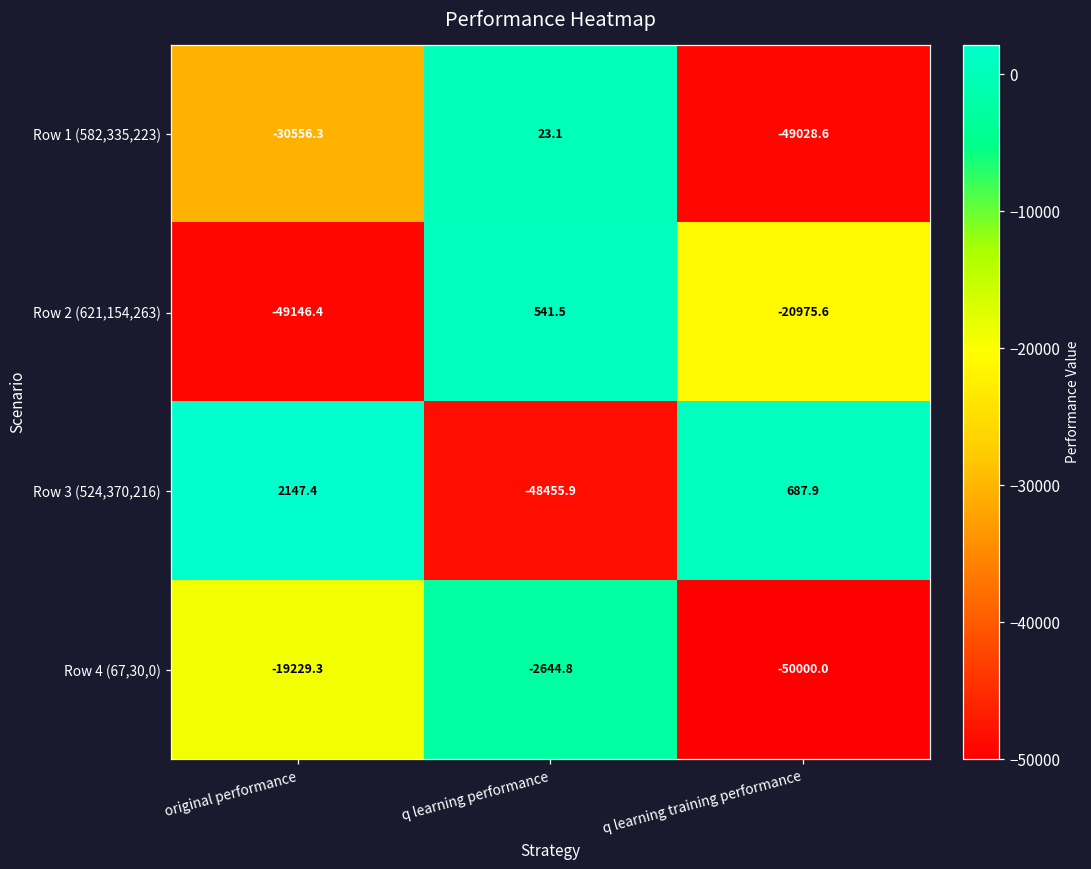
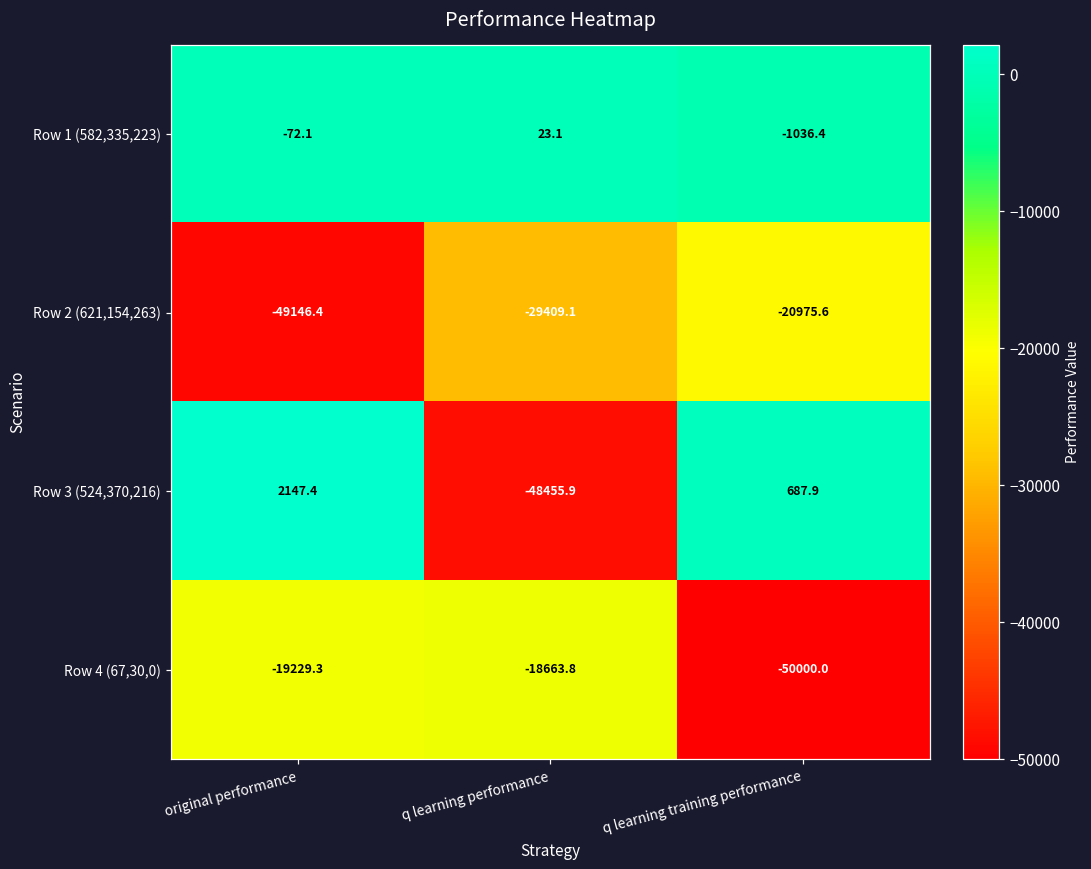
  {
    "Row 1 (582,335,223)": {
-     "original performance": -30556.3,
+     "original performance": -72.1,
      "q learning performance": 23.1,
-     "q learning training performance": -49028.6
+     "q learning training performance": -1036.4
    },
    "Row 2 (621,154,263)": {
      "original performance": -49146.4,
-     "q learning performance": 541.5,
+     "q learning performance": -29409.1,
      "q learning training performance": -20975.6
    },
    "Row 3 (524,370,216)": {
      "original performance": 2147.4,
      "q learning performance": -48455.9,
      "q learning training performance": 687.9
    },
    "Row 4 (67,30,0)": {
      "original performance": -19229.3,
-     "q learning performance": -2644.8,
+     "q learning performance": -18663.8,
      "q learning training performance": -50000.0
    }
  }
